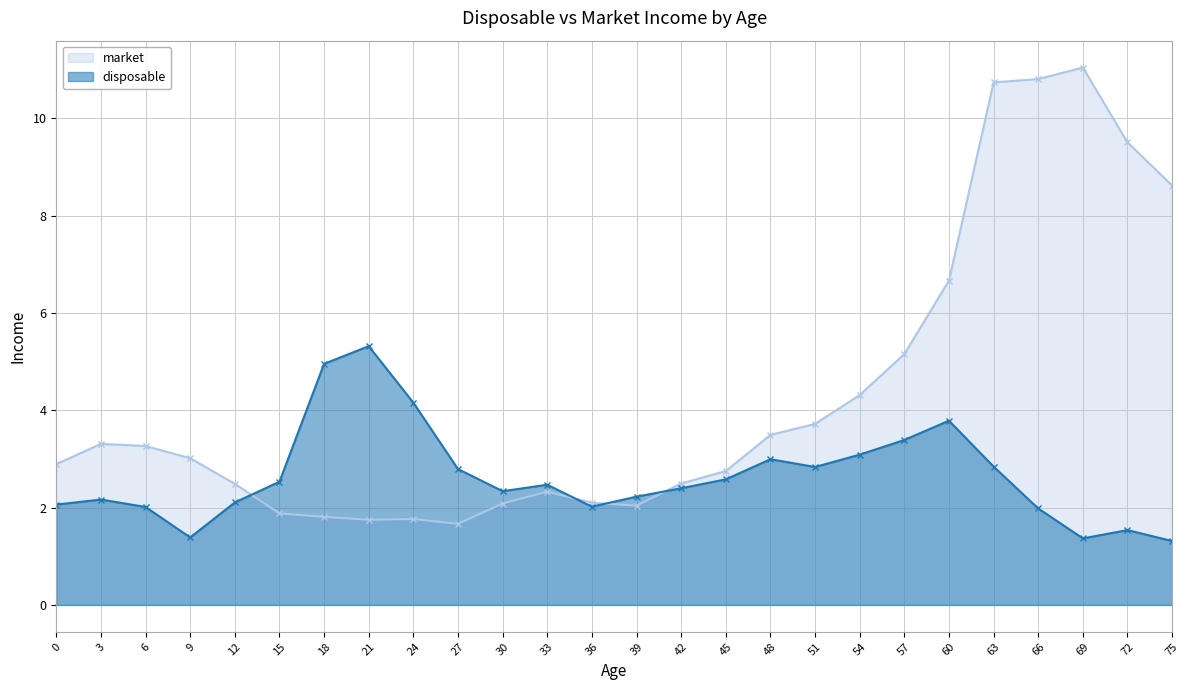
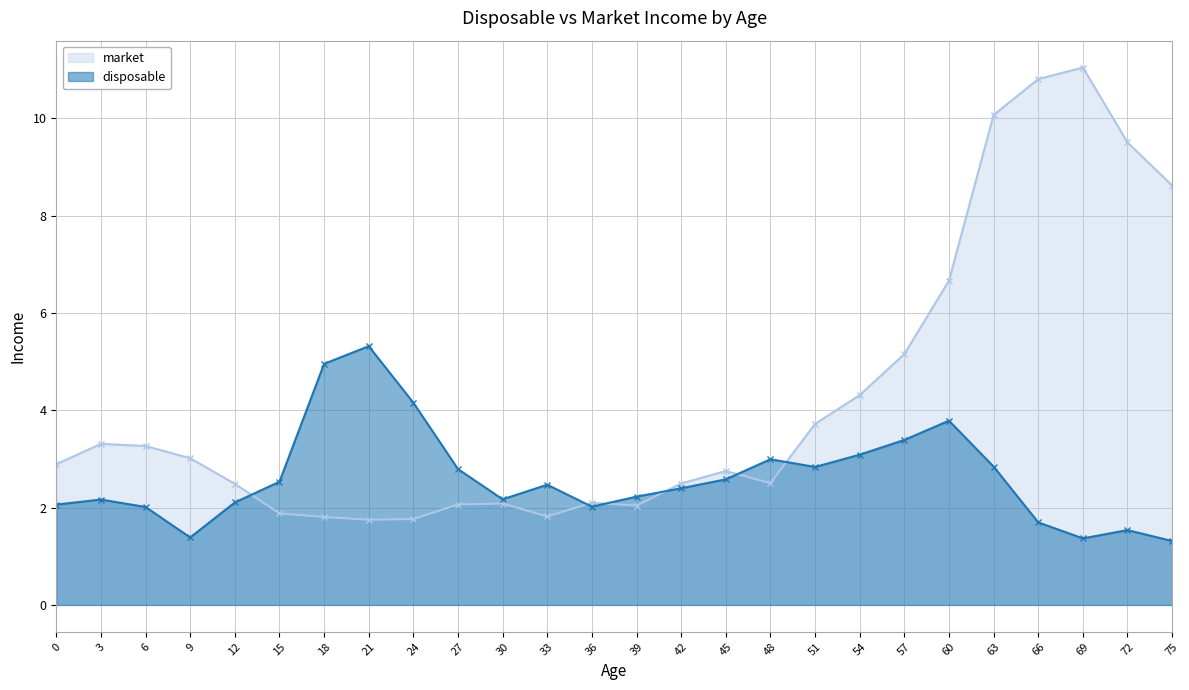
  {
    "market": {
      "0": 2.9,
      "3": 3.3,
      "6": 3.3,
      "9": 3.0,
      "12": 2.5,
      "15": 1.9,
      "18": 1.8,
      "21": 1.7,
      "24": 1.8,
-     "27": 1.7,
+     "27": 2.1,
      "30": 2.1,
-     "33": 2.3,
+     "33": 1.8,
      "36": 2.1,
      "39": 2.0,
      "42": 2.5,
      "45": 2.8,
-     "48": 3.5,
+     "48": 2.5,
      "51": 3.7,
      "54": 4.3,
      "57": 5.2,
      "60": 6.7,
-     "63": 10.7,
+     "63": 10.1,
      "66": 10.8,
      "69": 11.0,
      "72": 9.5,
      "75": 8.6
    },
    "disposable": {
      "0": 2.1,
      "3": 2.2,
      "6": 2.0,
      "9": 1.4,
      "12": 2.1,
      "15": 2.5,
      "18": 5.0,
      "21": 5.3,
      "24": 4.2,
      "27": 2.8,
-     "30": 2.3,
+     "30": 2.2,
      "33": 2.5,
      "36": 2.0,
      "39": 2.2,
      "42": 2.4,
      "45": 2.6,
      "48": 3.0,
      "51": 2.8,
      "54": 3.1,
      "57": 3.4,
      "60": 3.8,
      "63": 2.8,
-     "66": 2.0,
+     "66": 1.7,
      "69": 1.4,
      "72": 1.5,
      "75": 1.3
    }
  }
